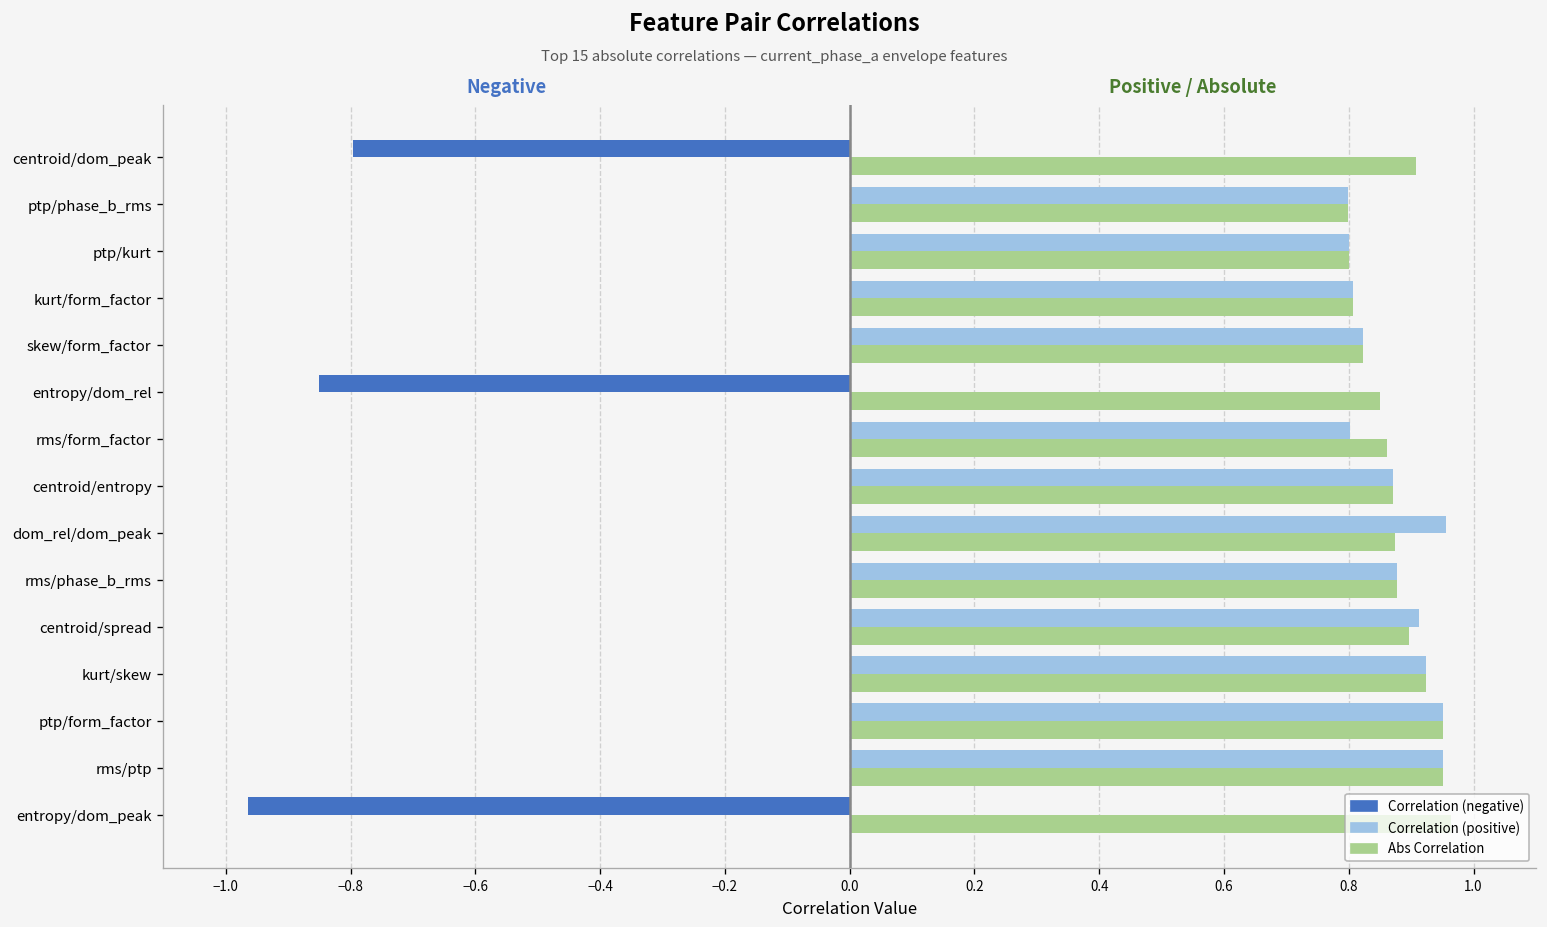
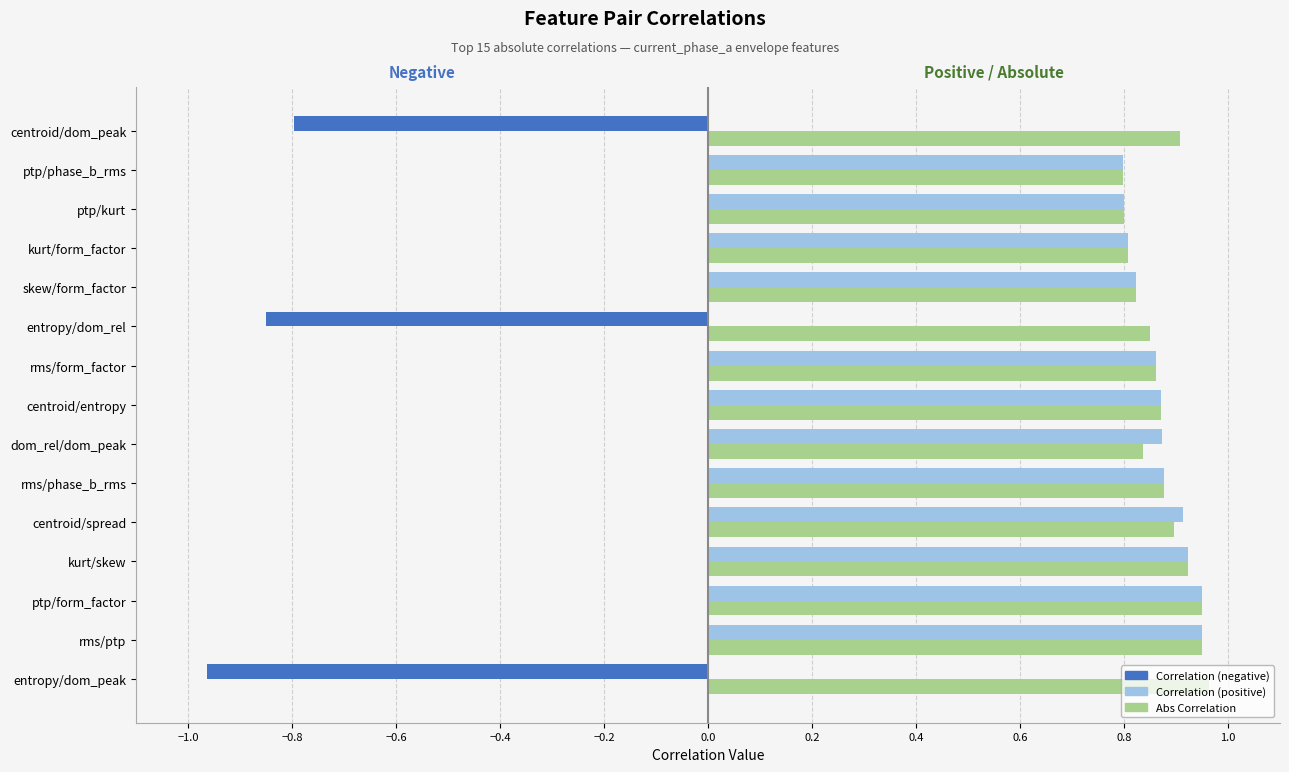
  {
    "Correlation (negative)": {
      "centroid/dom_peak": -0.80,
      "ptp/phase_b_rms": 0.00,
      "ptp/kurt": 0.00,
      "kurt/form_factor": 0.00,
      "skew/form_factor": 0.00,
      "entropy/dom_rel": -0.85,
      "rms/form_factor": 0.00,
      "centroid/entropy": 0.00,
      "dom_rel/dom_peak": 0.00,
      "rms/phase_b_rms": 0.00,
      "centroid/spread": 0.00,
      "kurt/skew": 0.00,
      "ptp/form_factor": 0.00,
      "rms/ptp": 0.00,
      "entropy/dom_peak": -0.96
    },
    "Correlation (positive)": {
      "centroid/dom_peak": 0.00,
      "ptp/phase_b_rms": 0.80,
      "ptp/kurt": 0.80,
      "kurt/form_factor": 0.81,
      "skew/form_factor": 0.82,
      "entropy/dom_rel": 0.00,
-     "rms/form_factor": 0.80,
+     "rms/form_factor": 0.86,
      "centroid/entropy": 0.87,
-     "dom_rel/dom_peak": 0.96,
+     "dom_rel/dom_peak": 0.87,
      "rms/phase_b_rms": 0.88,
      "centroid/spread": 0.91,
      "kurt/skew": 0.92,
      "ptp/form_factor": 0.95,
      "rms/ptp": 0.95,
      "entropy/dom_peak": 0.00
    },
    "Abs Correlation": {
      "centroid/dom_peak": 0.91,
      "ptp/phase_b_rms": 0.80,
      "ptp/kurt": 0.80,
      "kurt/form_factor": 0.81,
      "skew/form_factor": 0.82,
      "entropy/dom_rel": 0.85,
      "rms/form_factor": 0.86,
      "centroid/entropy": 0.87,
-     "dom_rel/dom_peak": 0.87,
+     "dom_rel/dom_peak": 0.84,
      "rms/phase_b_rms": 0.88,
      "centroid/spread": 0.90,
      "kurt/skew": 0.92,
      "ptp/form_factor": 0.95,
      "rms/ptp": 0.95
    }
  }
